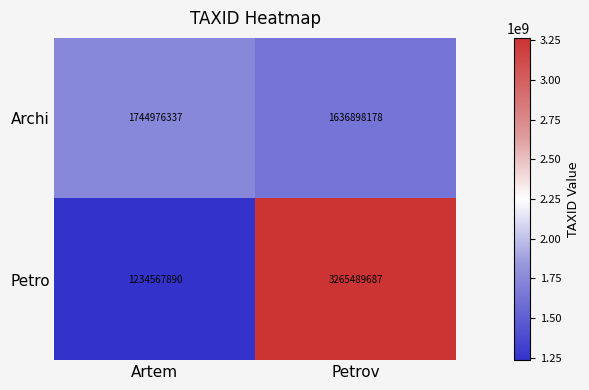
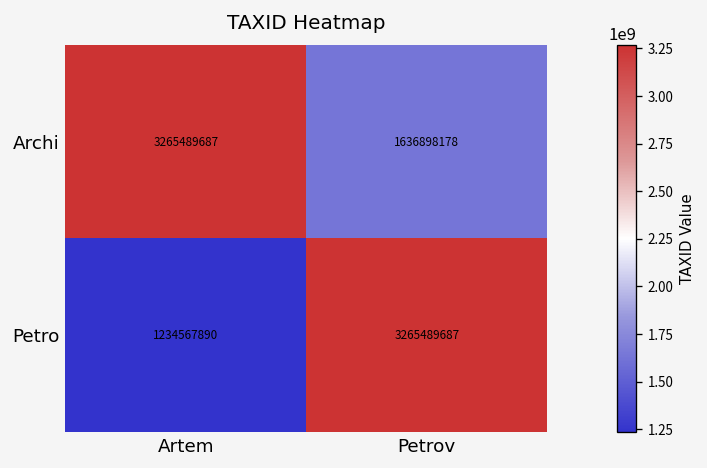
  {
    "Archi": {
-     "Artem": 1744976337,
+     "Artem": 3265489687,
      "Petrov": 1636898178
    },
    "Petro": {
      "Artem": 1234567890,
      "Petrov": 3265489687
    }
  }
